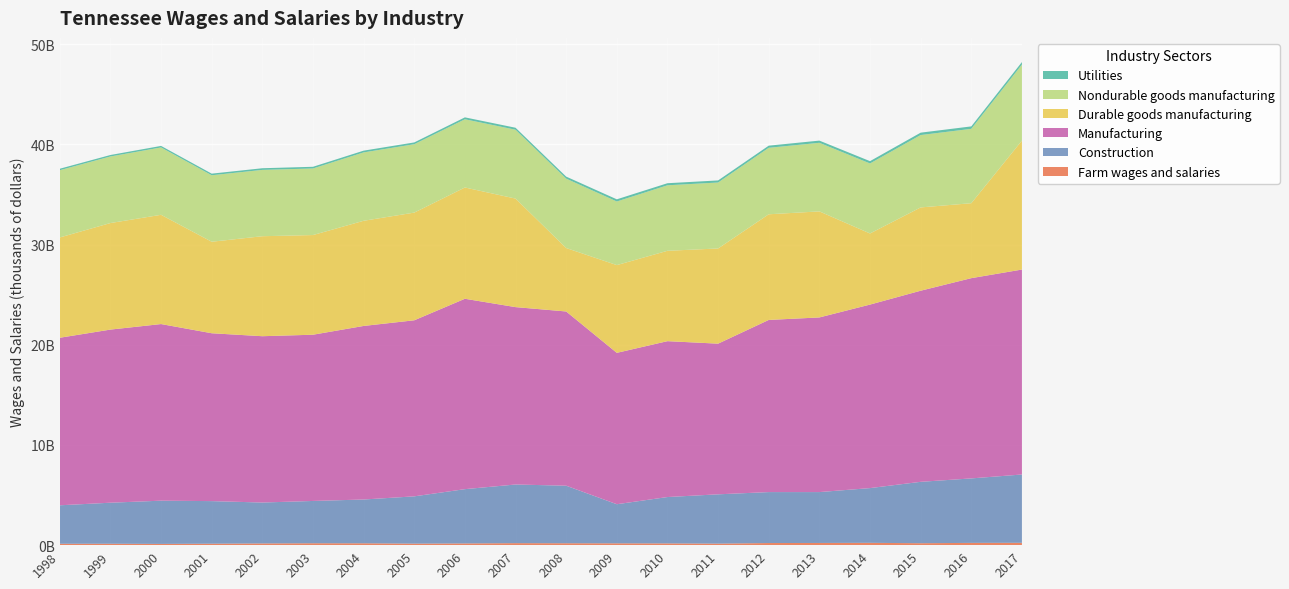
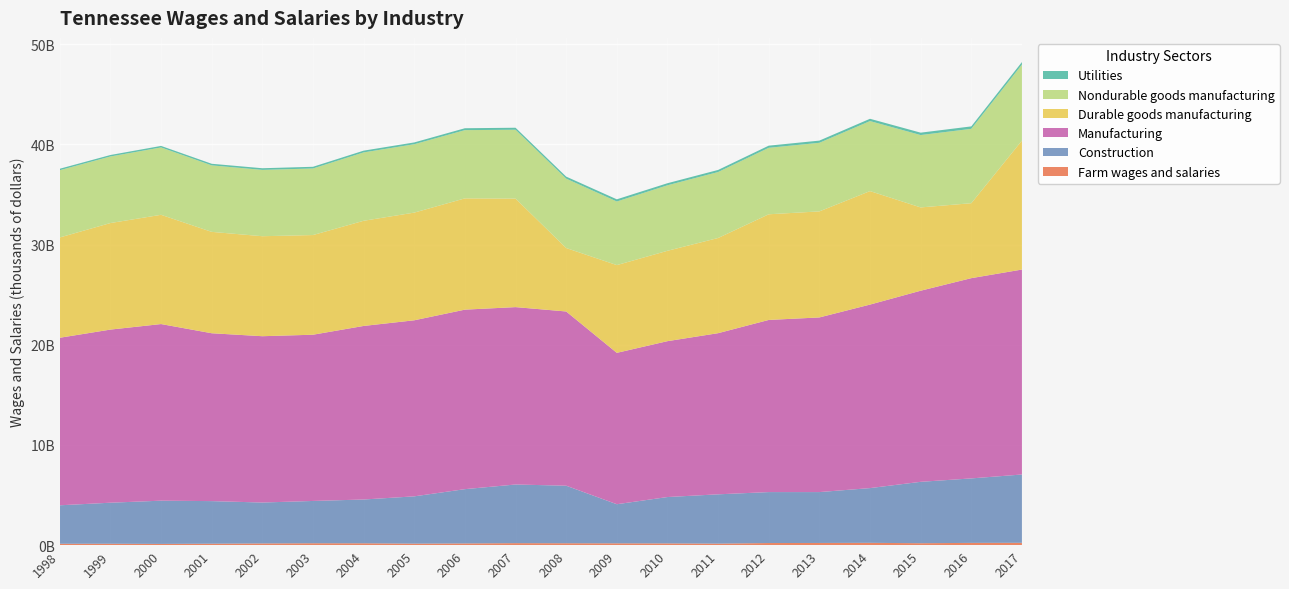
  {
    "Construction": {
      "1998": 3800000000,
      "1999": 4100000000,
      "2000": 4300000000,
      "2001": 4300000000,
      "2002": 4100000000,
      "2003": 4200000000,
      "2004": 4400000000,
      "2005": 4700000000,
      "2006": 5400000000,
      "2007": 5900000000,
      "2008": 5700000000,
      "2009": 3900000000,
      "2010": 4600000000,
      "2011": 4900000000,
      "2012": 5100000000,
      "2013": 5100000000,
      "2014": 5500000000,
      "2015": 6100000000,
      "2016": 6400000000,
      "2017": 6800000000
    },
    "Manufacturing": {
      "1998": 16700000000,
      "1999": 17300000000,
      "2000": 17600000000,
      "2001": 16800000000,
      "2002": 16600000000,
      "2003": 16600000000,
      "2004": 17300000000,
      "2005": 17600000000,
-     "2006": 19000000000,
+     "2006": 17900000000,
      "2007": 17700000000,
      "2008": 17400000000,
      "2009": 15100000000,
      "2010": 15600000000,
-     "2011": 15000000000,
+     "2011": 16100000000,
      "2012": 17200000000,
      "2013": 17400000000,
      "2014": 18300000000,
      "2015": 19100000000,
      "2016": 20000000000,
      "2017": 20500000000
    },
    "Durable goods manufacturing": {
      "1998": 10000000000,
      "1999": 10600000000,
      "2000": 10900000000,
-     "2001": 9100000000,
+     "2001": 10100000000,
      "2002": 10000000000,
      "2003": 10000000000,
      "2004": 10500000000,
      "2005": 10800000000,
      "2006": 11100000000,
      "2007": 10800000000,
      "2008": 6300000000,
      "2009": 8800000000,
      "2010": 9000000000,
      "2011": 9500000000,
      "2012": 10500000000,
      "2013": 10600000000,
-     "2014": 7100000000,
+     "2014": 11300000000,
      "2015": 8300000000,
      "2016": 7500000000,
      "2017": 12900000000
    },
    "Nondurable goods manufacturing": {
      "2017": 7600000000
    },
    "Utilities": {
      "2017": 300000000
    }
  }
